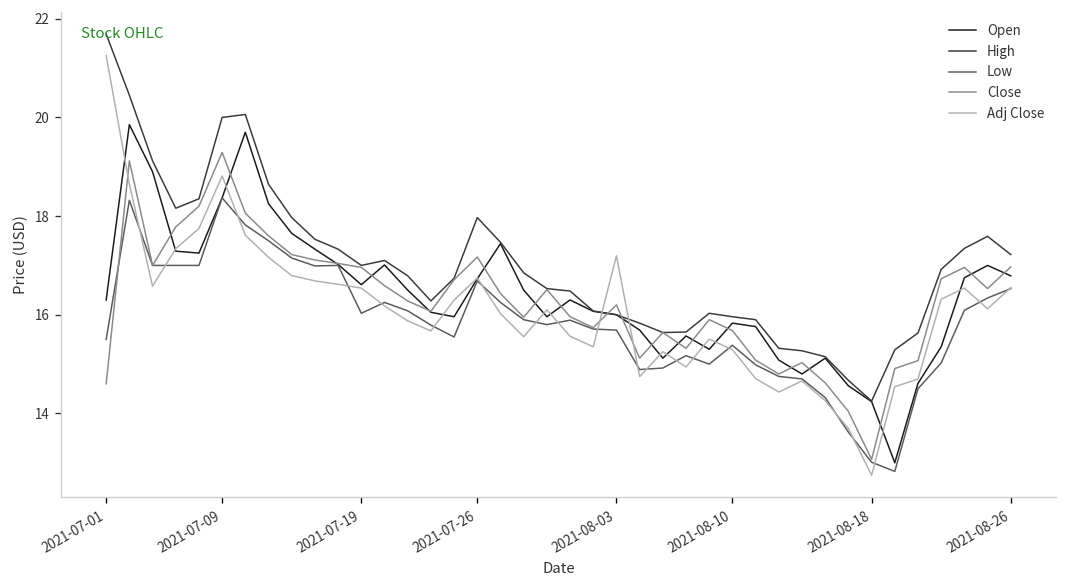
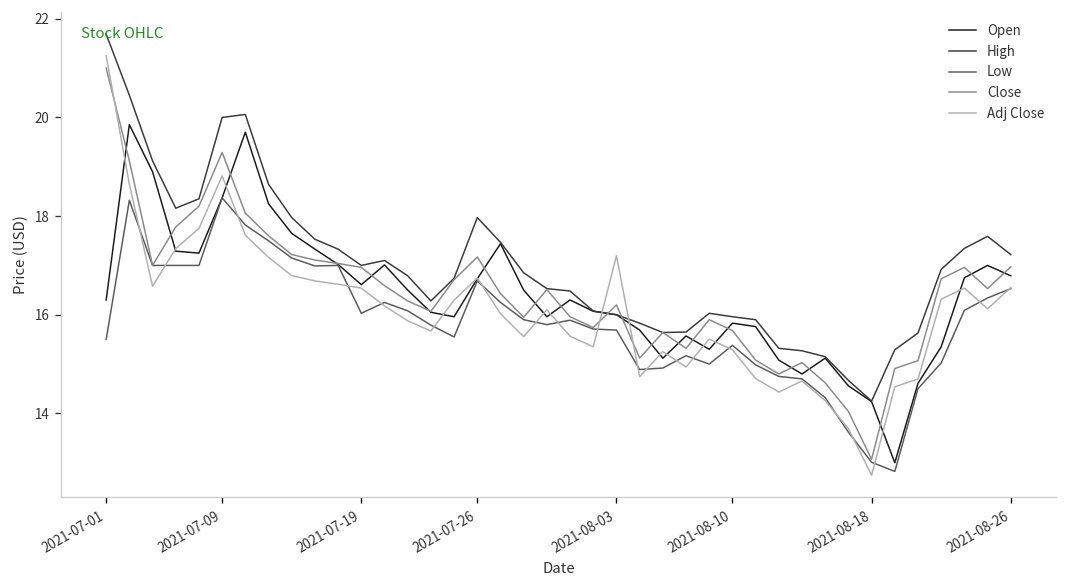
  {
    "Close": {
-     "2021-07-01": 14.6,
+     "2021-07-01": 21.0,
      "2021-07-09": 19.3,
      "2021-07-26": 17.2,
      "2021-08-03": 16.2,
      "2021-08-10": 15.7,
      "2021-08-26": 17.0
    },
    "Adj Close": {
      "2021-07-01": 21.3,
      "2021-07-09": 18.8,
      "2021-07-19": 16.5,
      "2021-08-03": 17.2,
      "2021-08-10": 15.3,
      "2021-08-18": 12.7
    }
  }
